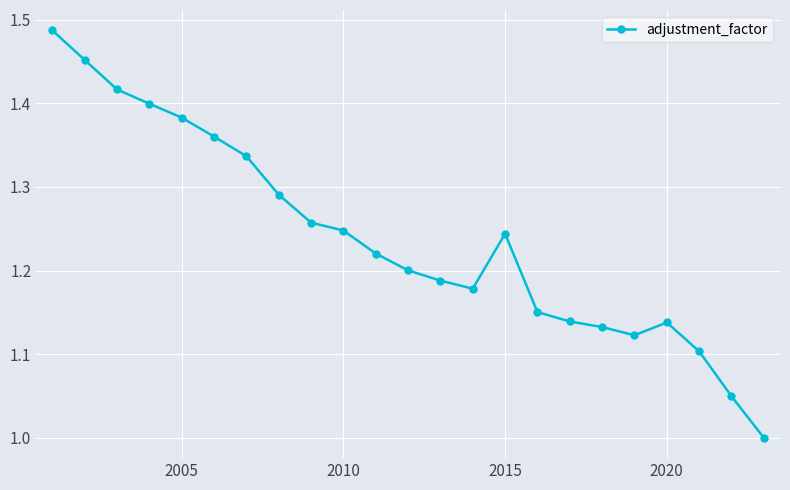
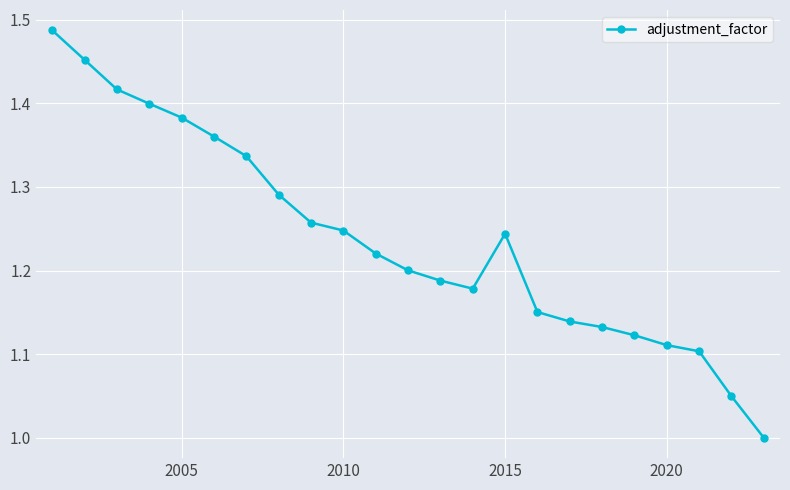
  {
    "2005": 1.38,
    "2010": 1.25,
    "2015": 1.24,
-   "2020": 1.14
+   "2020": 1.11
  }
